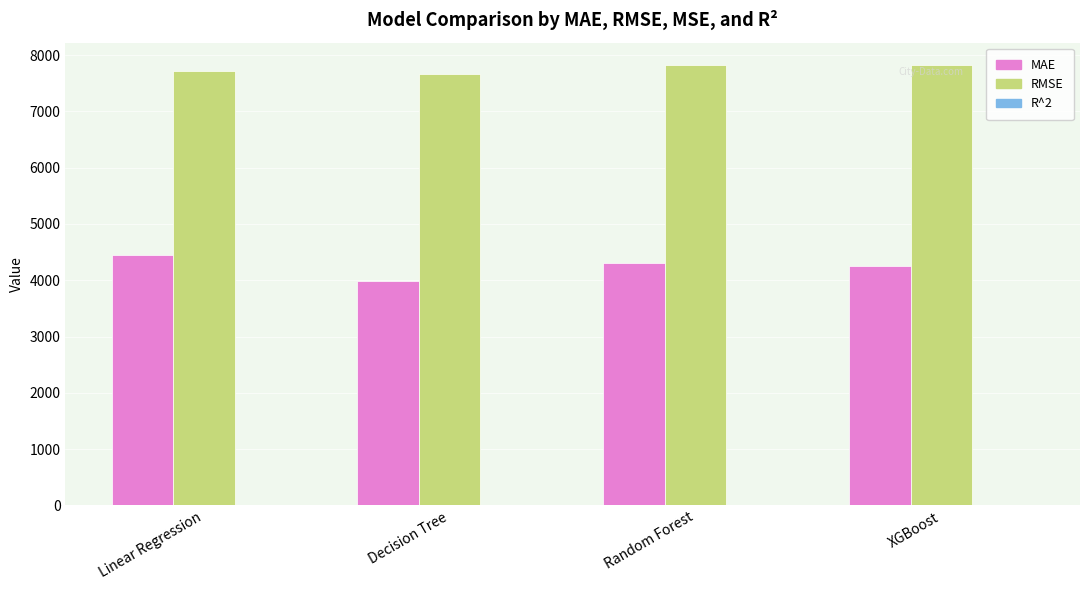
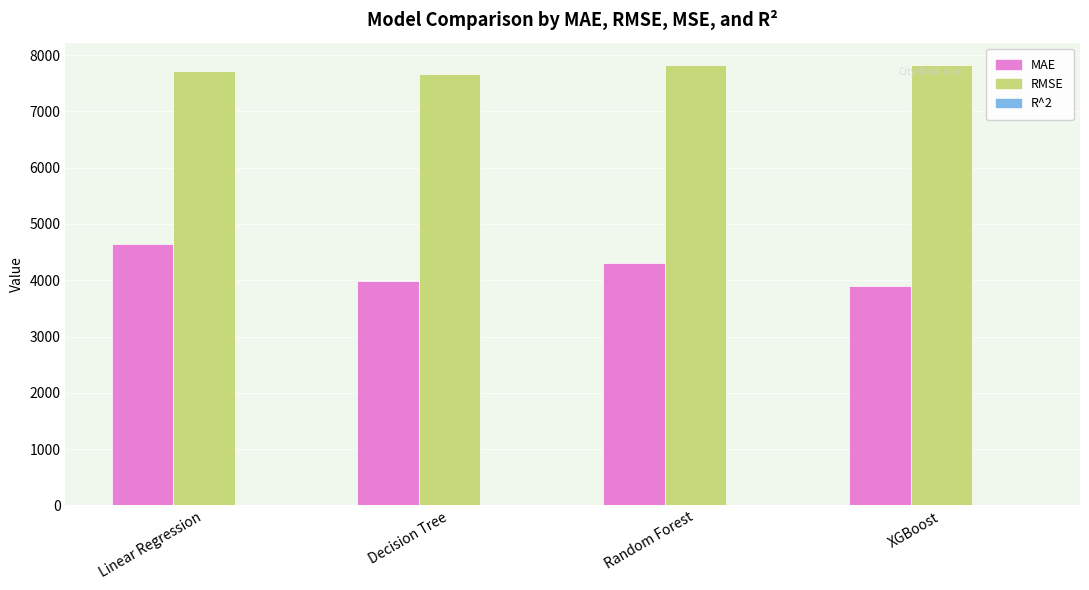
  {
    "MAE": {
-     "Linear Regression": 4400,
+     "Linear Regression": 4600,
      "Decision Tree": 4000,
      "Random Forest": 4300,
-     "XGBoost": 4200
+     "XGBoost": 3900
    },
    "RMSE": {
      "Linear Regression": 7700,
      "Decision Tree": 7700,
      "Random Forest": 7800,
      "XGBoost": 7800
    }
  }
